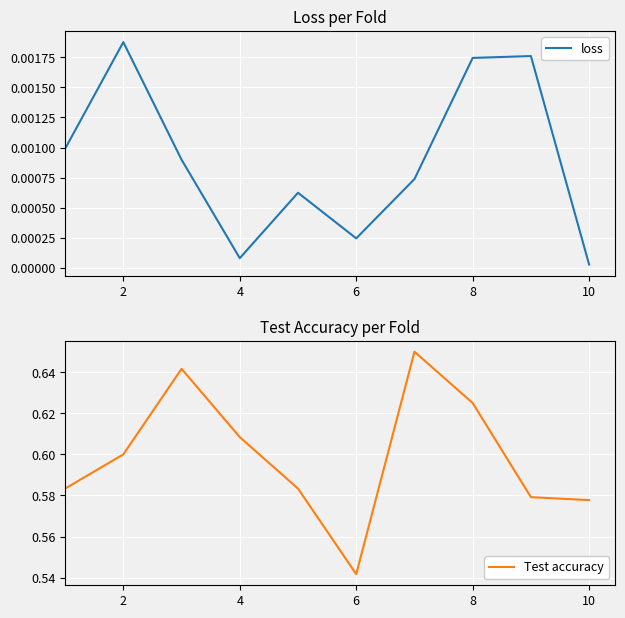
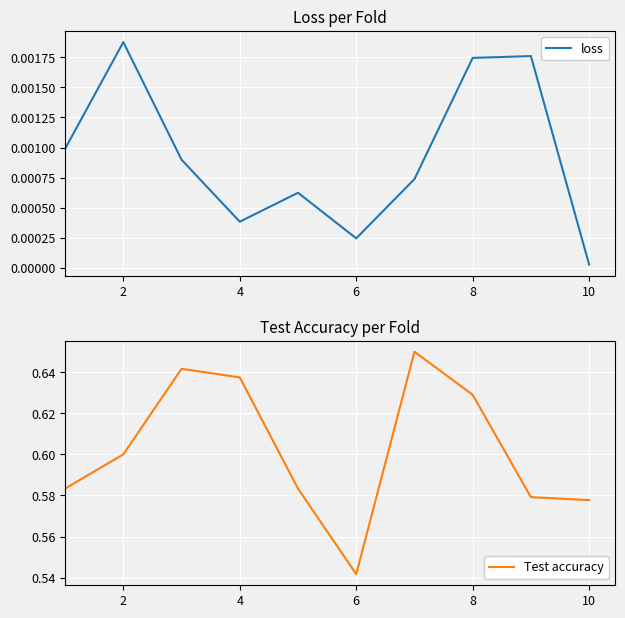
  {
    "Loss per Fold": {
      "2": 0.00188,
-     "4": 0.00008,
+     "4": 0.00038,
      "6": 0.00025,
      "8": 0.00174,
      "10": 0.00003
    },
    "Test Accuracy per Fold": {
      "2": 0.600,
-     "4": 0.608,
+     "4": 0.638,
      "6": 0.542,
-     "8": 0.625,
+     "8": 0.629,
      "10": 0.578
    }
  }
